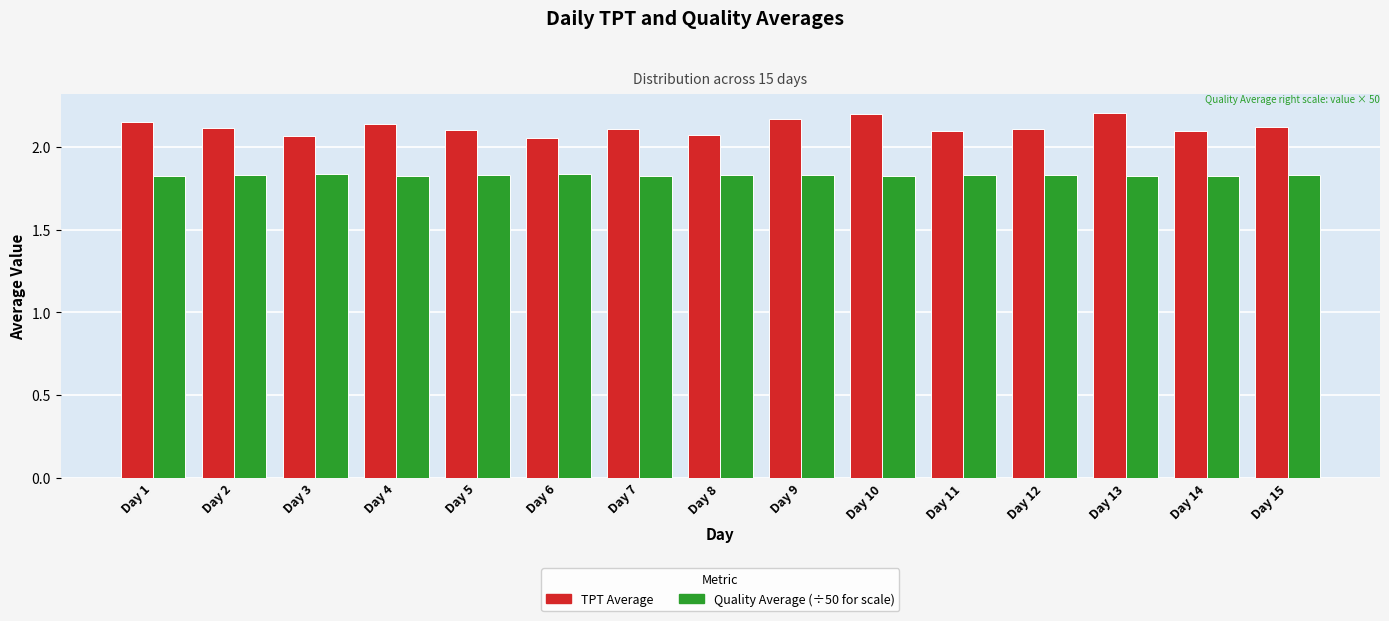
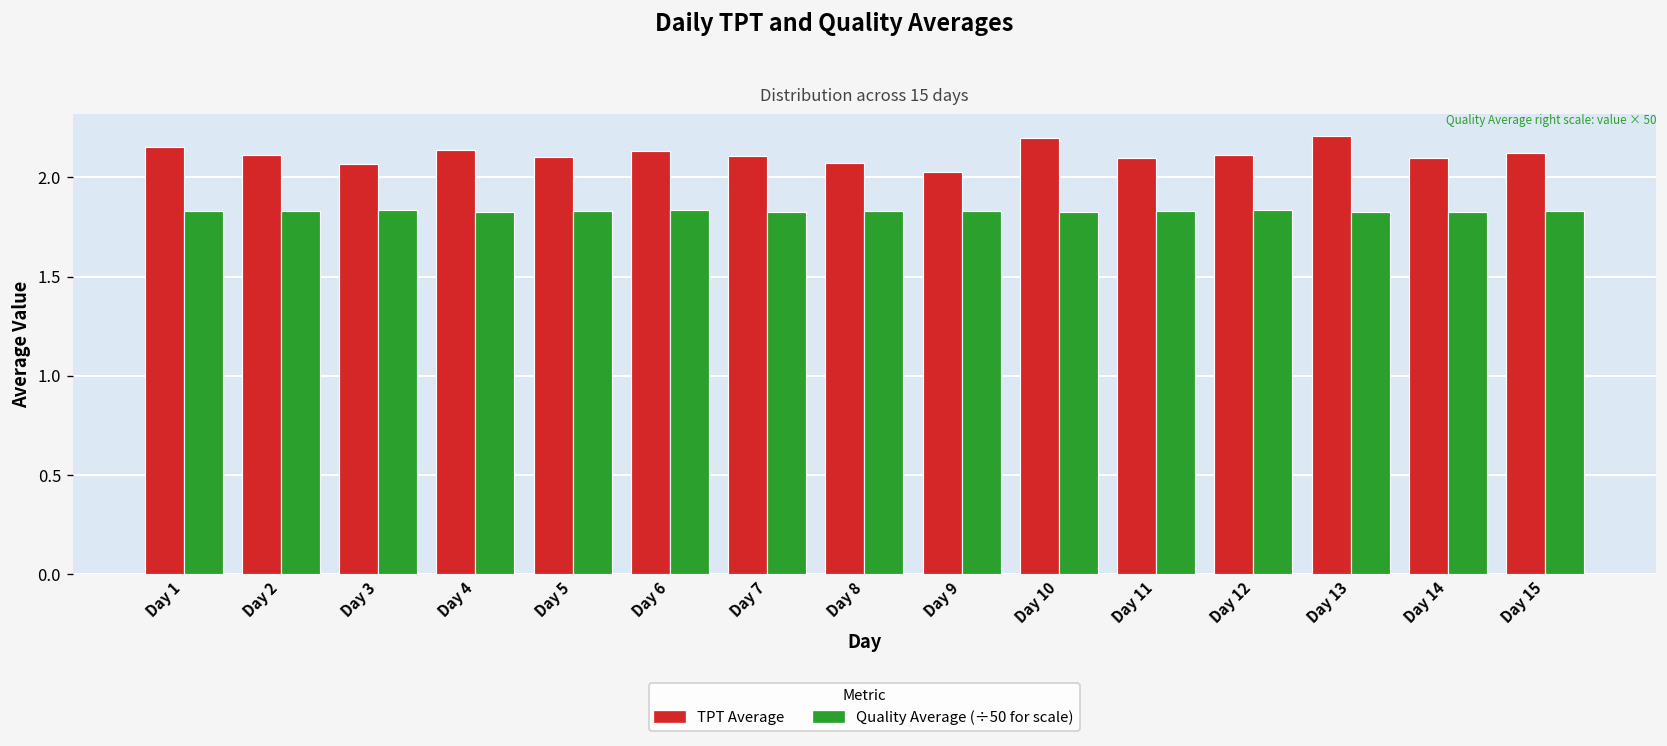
  {
    "TPT Average": {
      "Day 1": 2.15,
      "Day 2": 2.11,
      "Day 3": 2.07,
      "Day 4": 2.14,
      "Day 5": 2.10,
-     "Day 6": 2.06,
+     "Day 6": 2.13,
      "Day 7": 2.11,
      "Day 8": 2.07,
-     "Day 9": 2.17,
+     "Day 9": 2.03,
      "Day 10": 2.20,
      "Day 11": 2.10,
      "Day 12": 2.11,
      "Day 13": 2.21,
      "Day 14": 2.10
    }
  }
